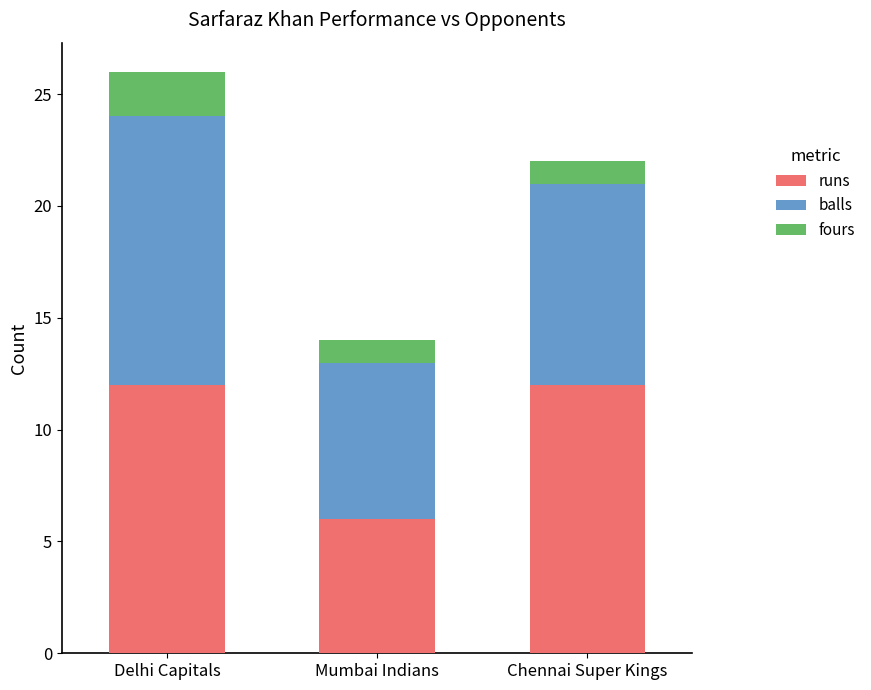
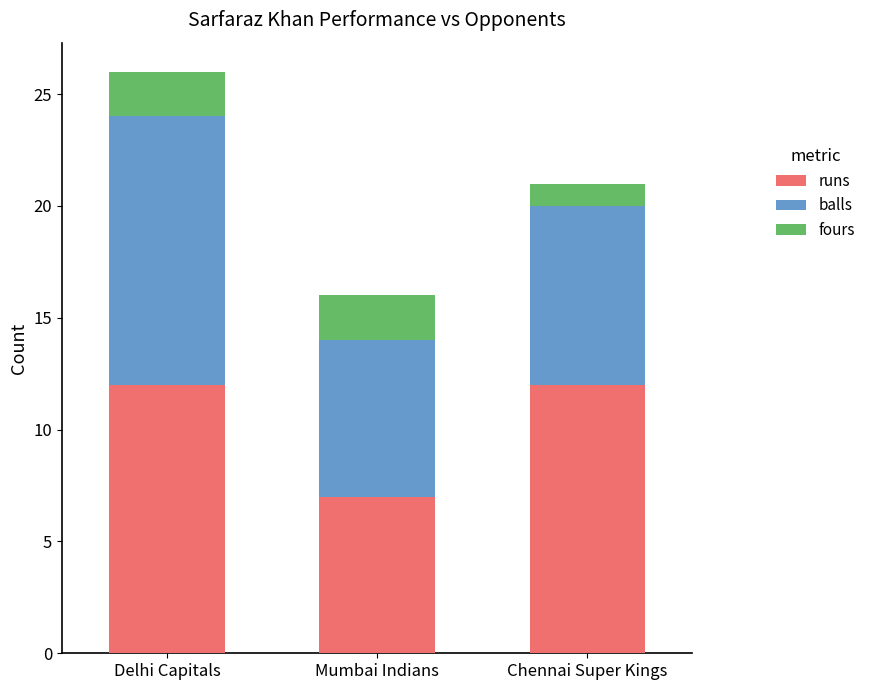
  {
    "runs": {
      "Delhi Capitals": 12,
-     "Mumbai Indians": 6,
+     "Mumbai Indians": 7,
      "Chennai Super Kings": 12
    },
    "balls": {
      "Delhi Capitals": 12,
      "Mumbai Indians": 7,
-     "Chennai Super Kings": 9
+     "Chennai Super Kings": 8
    },
    "fours": {
      "Delhi Capitals": 2,
-     "Mumbai Indians": 1,
+     "Mumbai Indians": 2,
      "Chennai Super Kings": 1
    }
  }
